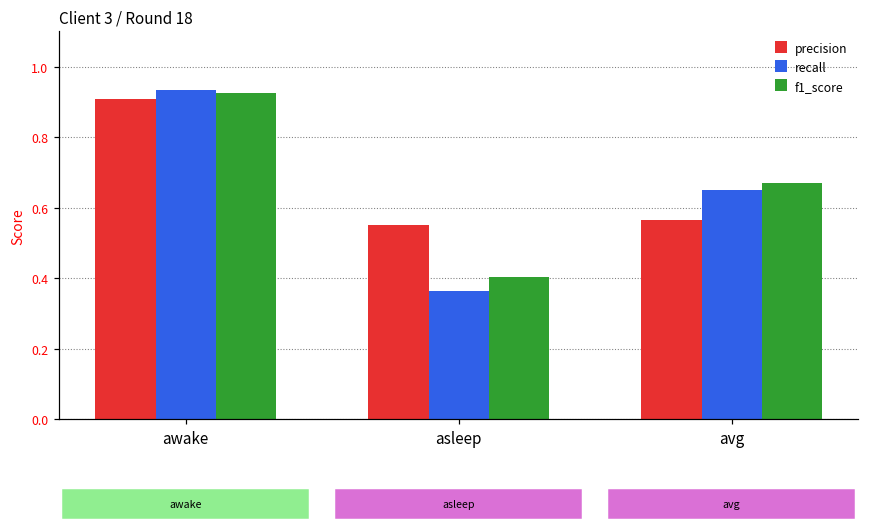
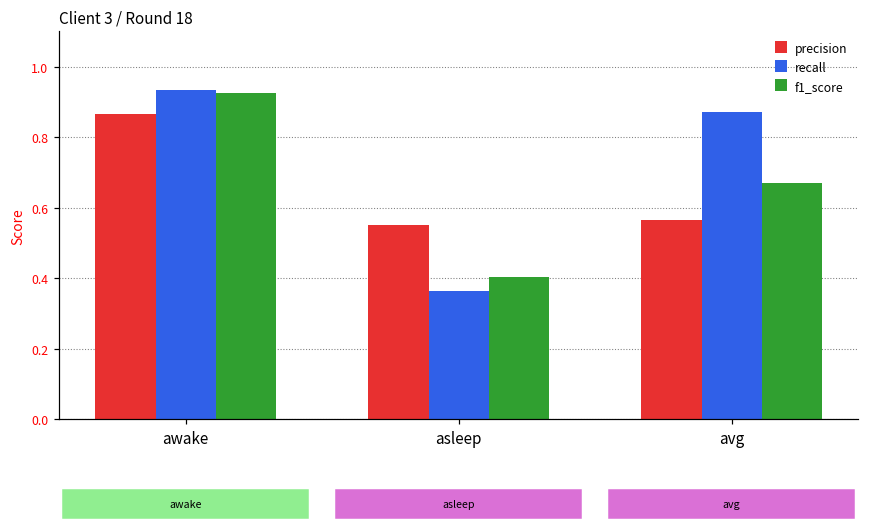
  {
    "precision": {
-     "awake": 0.91,
+     "awake": 0.87,
      "asleep": 0.55,
      "avg": 0.57
    },
    "recall": {
      "awake": 0.93,
      "asleep": 0.36,
-     "avg": 0.65
+     "avg": 0.87
    },
    "f1_score": {
      "awake": 0.92,
      "asleep": 0.40,
      "avg": 0.67
    }
  }
